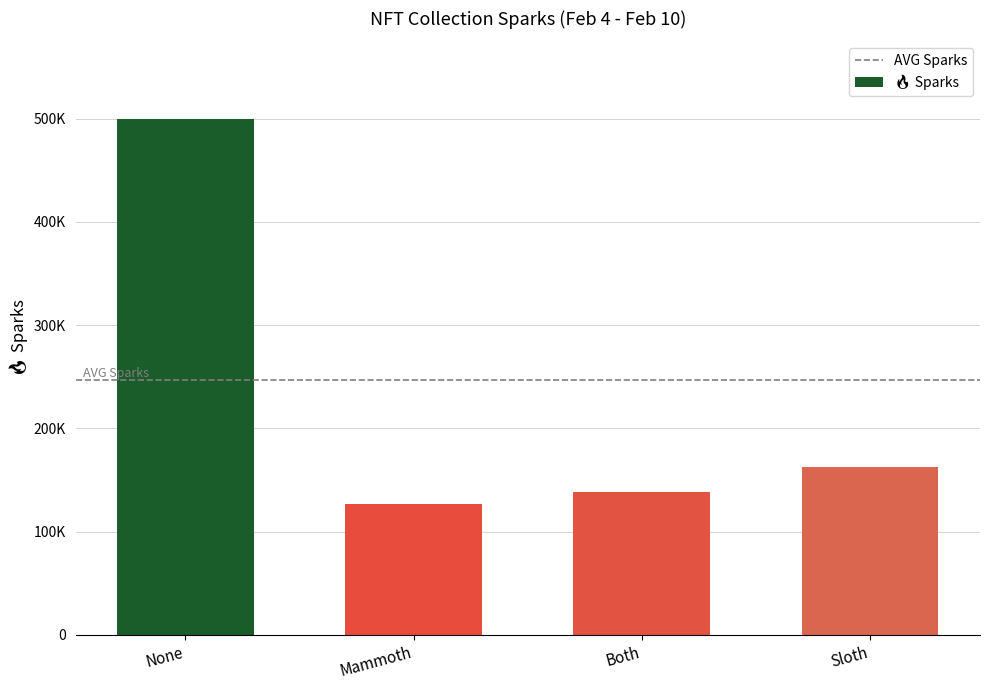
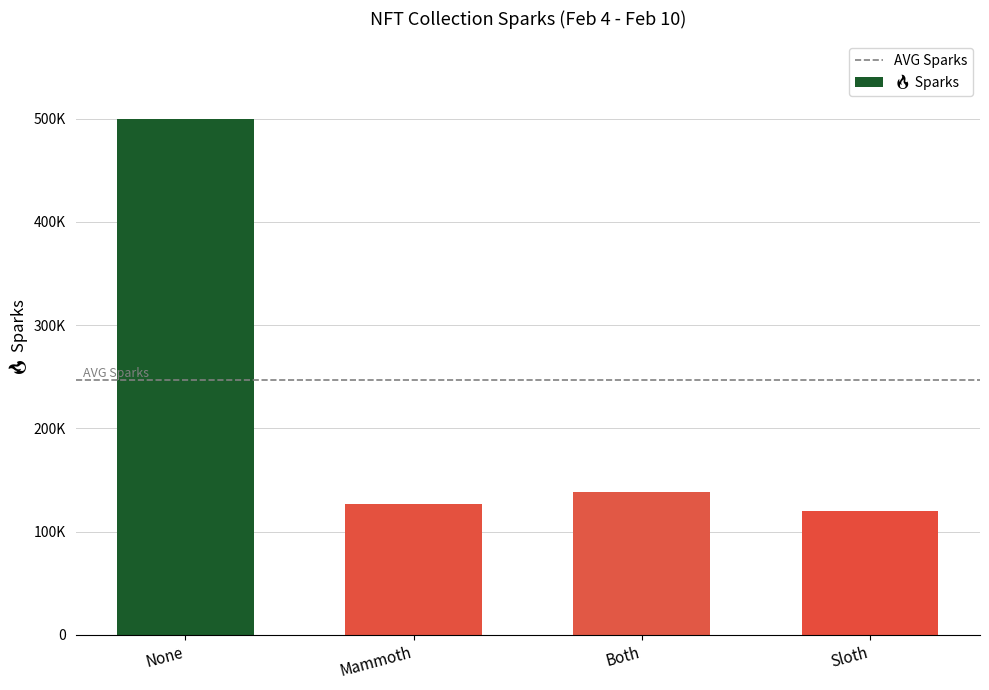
  {
    "None": 500000,
    "Mammoth": 127000,
    "Both": 138000,
-   "Sloth": 163000
+   "Sloth": 120000
  }
